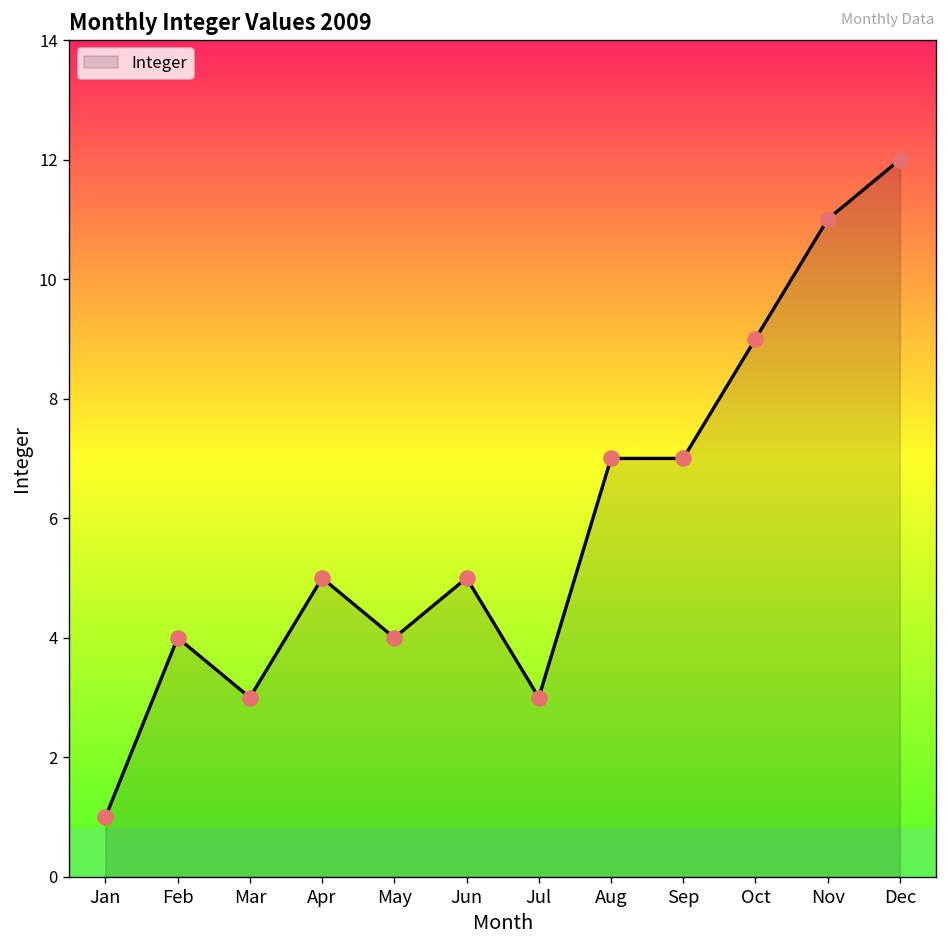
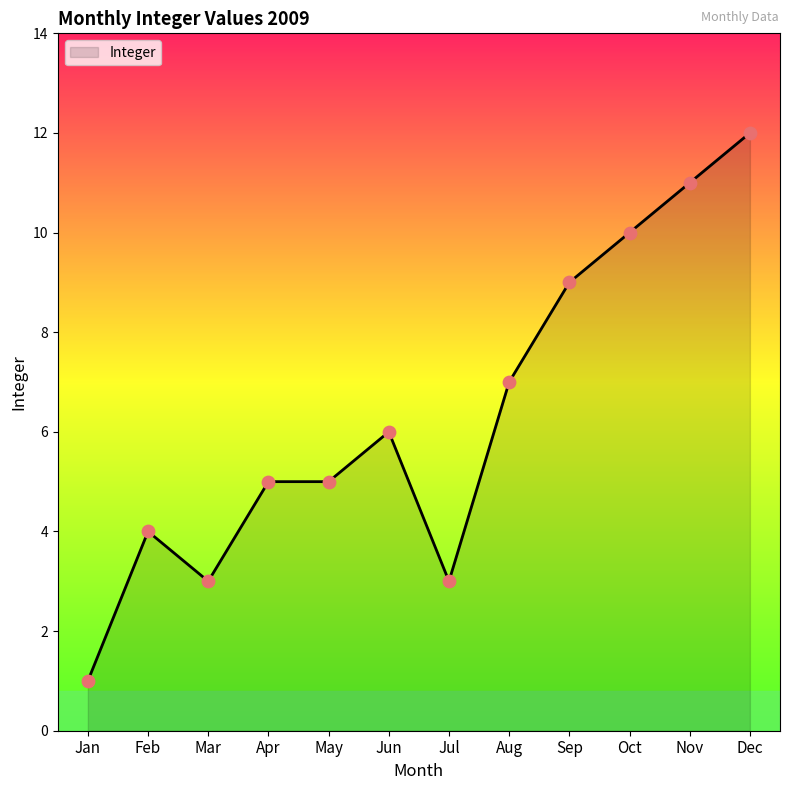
  {
    "Jan": 1,
    "Feb": 4,
    "Mar": 3,
    "Apr": 5,
-   "May": 4,
-   "Jun": 5,
+   "May": 5,
+   "Jun": 6,
    "Jul": 3,
    "Aug": 7,
-   "Sep": 7,
-   "Oct": 9,
+   "Sep": 9,
+   "Oct": 10,
    "Nov": 11,
    "Dec": 12
  }
